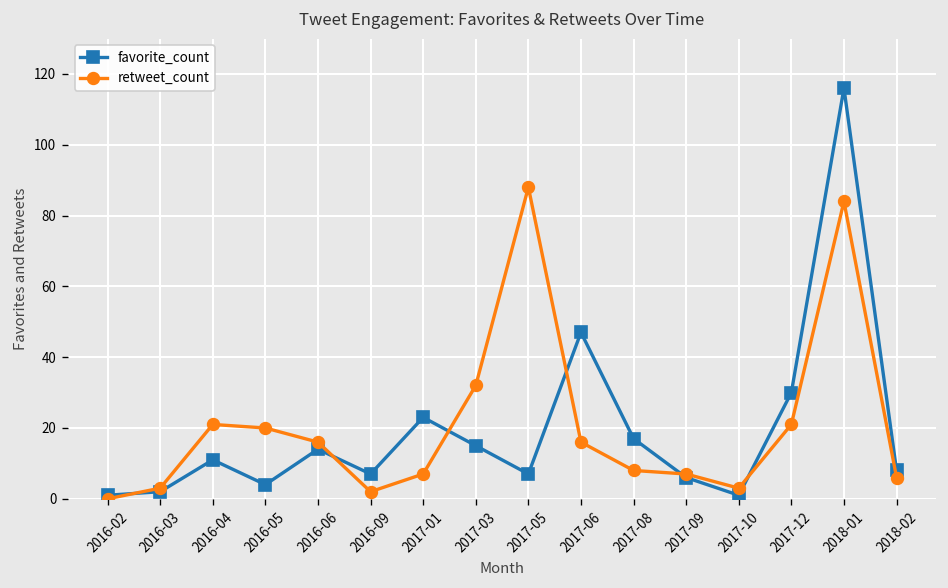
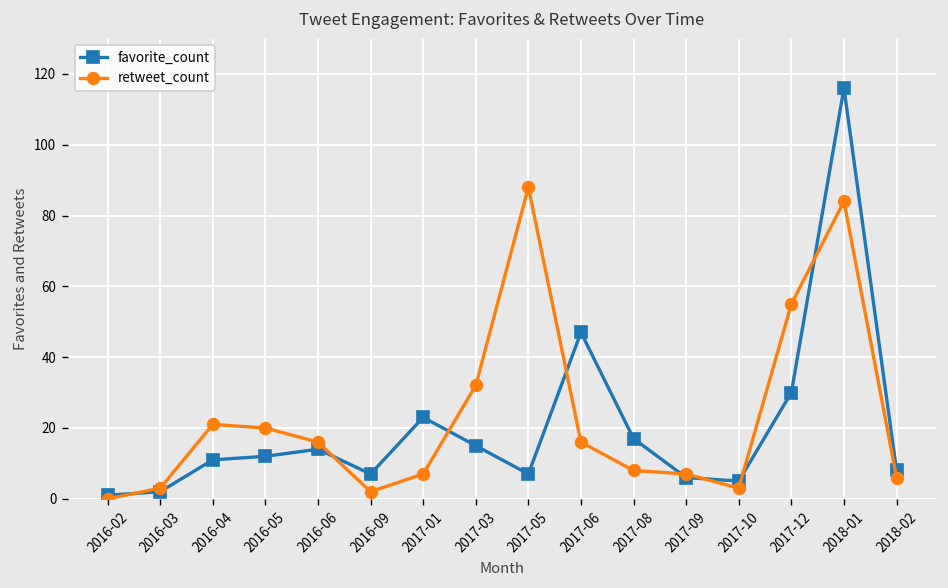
  {
    "favorite_count": {
      "2016-02": 1,
      "2016-03": 2,
      "2016-04": 11,
-     "2016-05": 4,
+     "2016-05": 12,
      "2016-06": 14,
      "2016-09": 7,
      "2017-01": 23,
      "2017-03": 15,
      "2017-05": 7,
      "2017-06": 47,
      "2017-08": 17,
      "2017-09": 6,
-     "2017-10": 1,
+     "2017-10": 5,
      "2017-12": 30,
      "2018-01": 116,
      "2018-02": 8
    },
    "retweet_count": {
      "2016-02": 0,
      "2016-03": 3,
      "2016-04": 21,
      "2016-05": 20,
      "2016-06": 16,
      "2016-09": 2,
      "2017-01": 7,
      "2017-03": 32,
      "2017-05": 88,
      "2017-06": 16,
      "2017-08": 8,
      "2017-09": 7,
      "2017-10": 3,
-     "2017-12": 21,
+     "2017-12": 55,
      "2018-01": 84,
      "2018-02": 6
    }
  }
